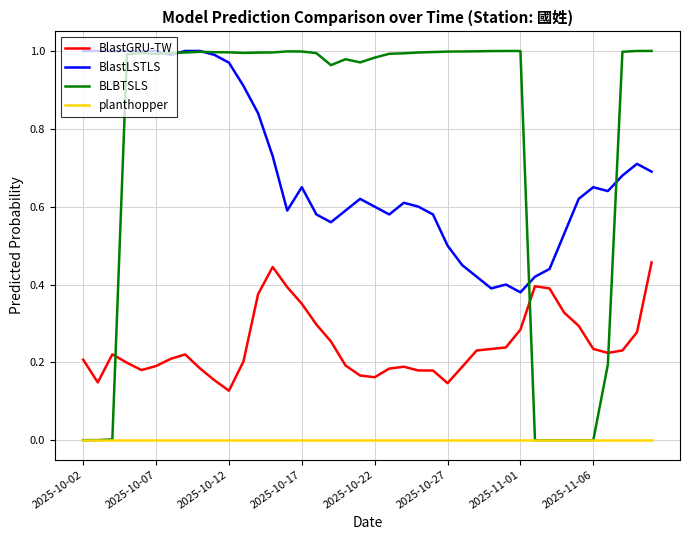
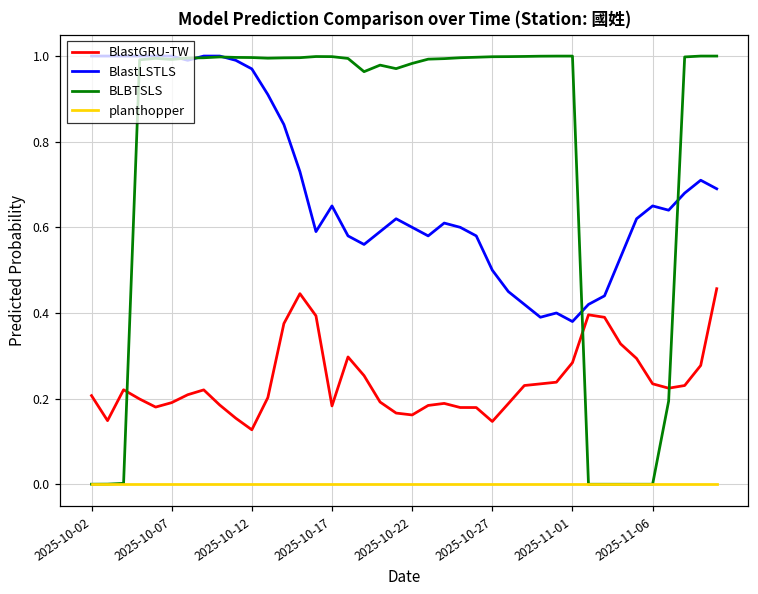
  {
    "BlastGRU-TW": {
      "2025-10-02": 0.21,
      "2025-10-07": 0.19,
      "2025-10-12": 0.13,
-     "2025-10-17": 0.35,
+     "2025-10-17": 0.18,
      "2025-10-22": 0.16,
      "2025-10-27": 0.15,
      "2025-11-01": 0.28,
      "2025-11-06": 0.23
    },
    "BlastLSTLS": {
      "2025-10-12": 0.97,
      "2025-10-17": 0.65,
      "2025-10-22": 0.60,
      "2025-10-27": 0.50,
      "2025-11-01": 0.38,
      "2025-11-06": 0.65
    },
    "BLBTSLS": {
      "2025-10-12": 1.00,
      "2025-10-17": 1.00,
      "2025-10-22": 0.98,
      "2025-10-27": 1.00,
      "2025-11-01": 1.00
    },
    "planthopper": {
      "2025-10-07": 0.00,
      "2025-10-12": 0.00,
      "2025-10-17": 0.00,
      "2025-10-22": 0.00,
      "2025-10-27": 0.00,
      "2025-11-01": 0.00
    }
  }
